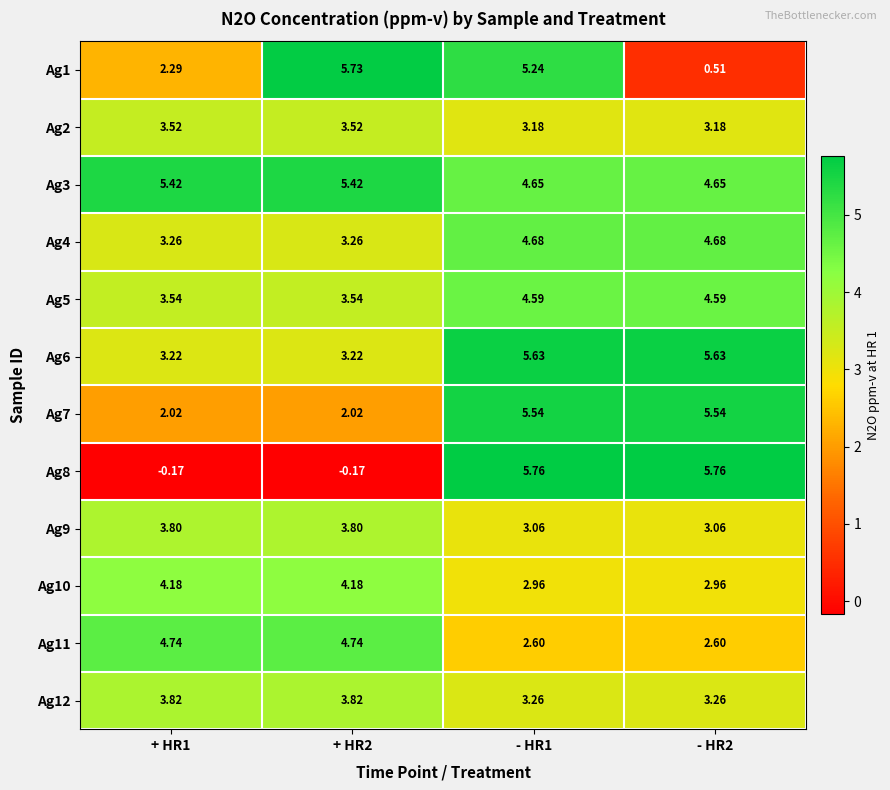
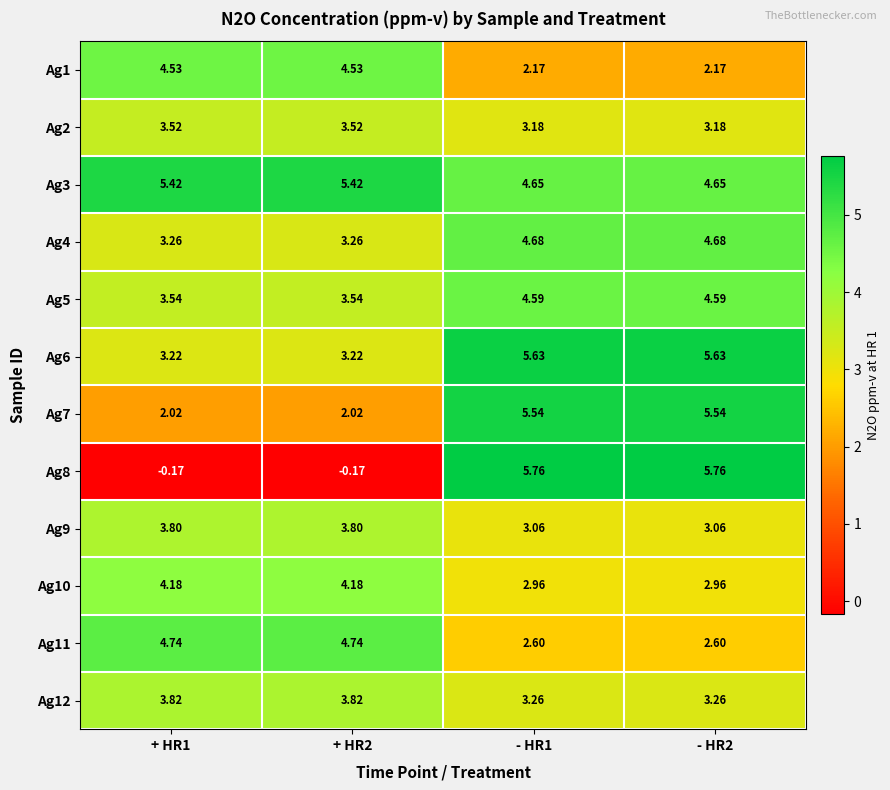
  {
    "Ag1": {
-     "+ HR1": 2.29,
-     "+ HR2": 5.73,
-     "- HR1": 5.24,
-     "- HR2": 0.51
+     "+ HR1": 4.53,
+     "+ HR2": 4.53,
+     "- HR1": 2.17,
+     "- HR2": 2.17
    },
    "Ag2": {
      "+ HR1": 3.52,
      "+ HR2": 3.52,
      "- HR1": 3.18,
      "- HR2": 3.18
    },
    "Ag3": {
      "+ HR1": 5.42,
      "+ HR2": 5.42,
      "- HR1": 4.65,
      "- HR2": 4.65
    },
    "Ag4": {
      "+ HR1": 3.26,
      "+ HR2": 3.26,
      "- HR1": 4.68,
      "- HR2": 4.68
    },
    "Ag5": {
      "+ HR1": 3.54,
      "+ HR2": 3.54,
      "- HR1": 4.59,
      "- HR2": 4.59
    },
    "Ag6": {
      "+ HR1": 3.22,
      "+ HR2": 3.22,
      "- HR1": 5.63,
      "- HR2": 5.63
    },
    "Ag7": {
      "+ HR1": 2.02,
      "+ HR2": 2.02,
      "- HR1": 5.54,
      "- HR2": 5.54
    },
    "Ag8": {
      "+ HR1": -0.17,
      "+ HR2": -0.17,
      "- HR1": 5.76,
      "- HR2": 5.76
    },
    "Ag9": {
      "+ HR1": 3.80,
      "+ HR2": 3.80,
      "- HR1": 3.06,
      "- HR2": 3.06
    },
    "Ag10": {
      "+ HR1": 4.18,
      "+ HR2": 4.18,
      "- HR1": 2.96,
      "- HR2": 2.96
    },
    "Ag11": {
      "+ HR1": 4.74,
      "+ HR2": 4.74,
      "- HR1": 2.60,
      "- HR2": 2.60
    },
    "Ag12": {
      "+ HR1": 3.82,
      "+ HR2": 3.82,
      "- HR1": 3.26,
      "- HR2": 3.26
    }
  }
